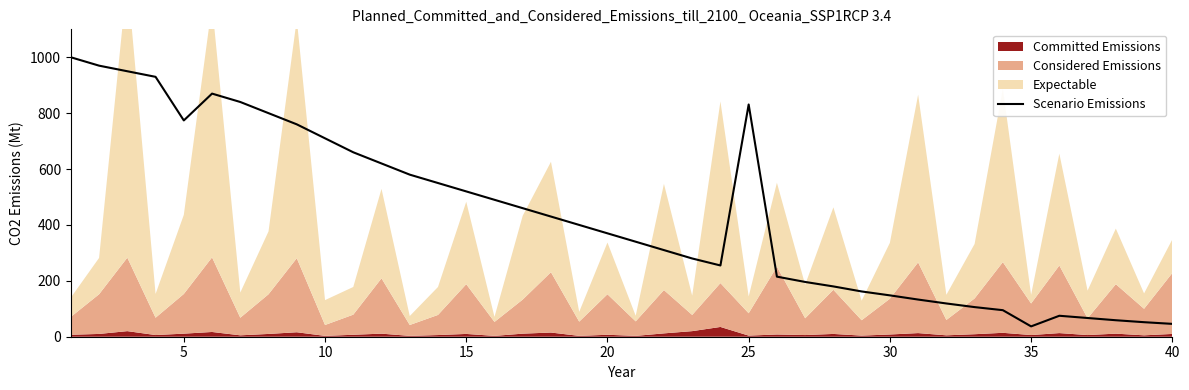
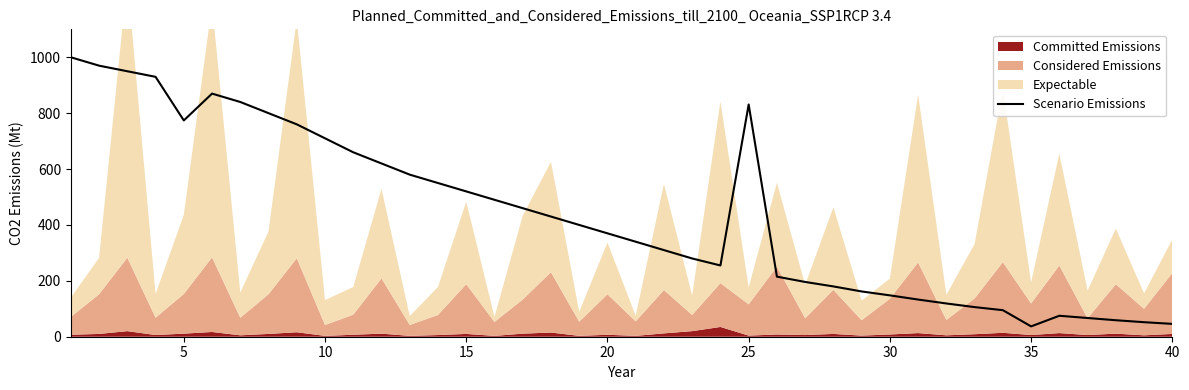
  {
    "Scenario Emissions": {
      "5": 770,
      "10": 710,
      "15": 520,
      "20": 370,
      "25": 830,
      "30": 150,
      "35": 40,
      "40": 50
    },
    "Considered Emissions": {
-     "25": 80
+     "25": 110
    },
    "Expectable": {
      "5": 280,
      "10": 90,
      "15": 300,
      "20": 190,
      "25": 60,
-     "30": 200,
-     "35": 30,
+     "30": 70,
+     "35": 80,
      "40": 120
    }
  }
